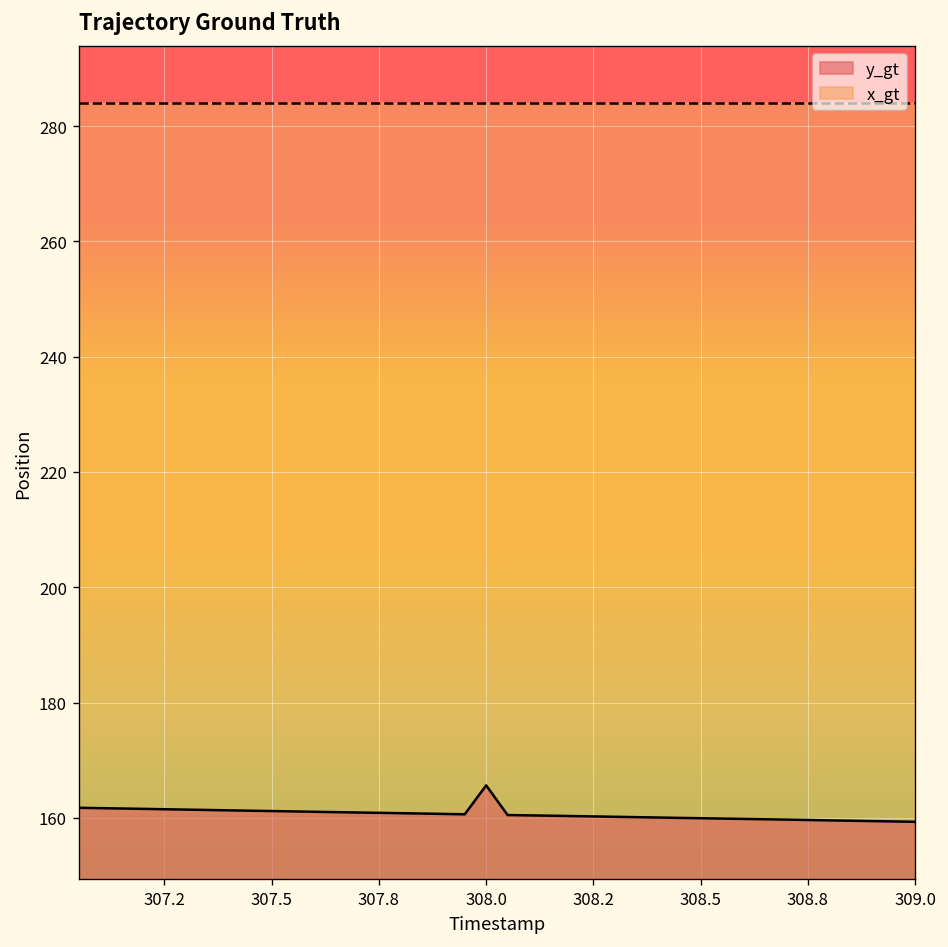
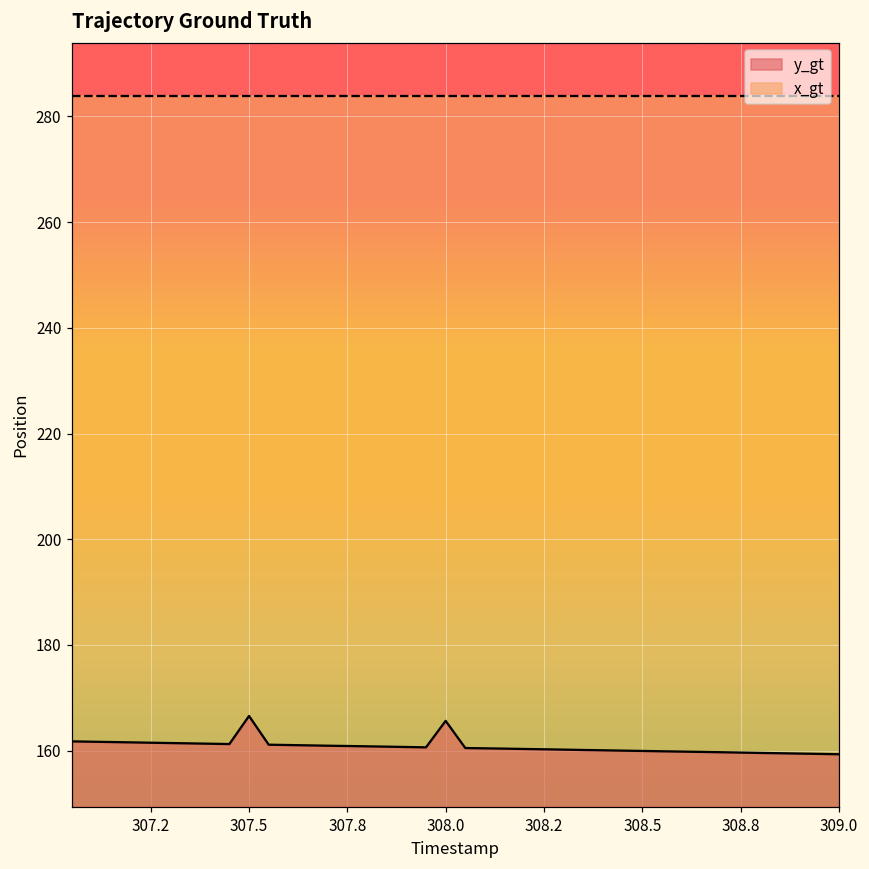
  {
    "y_gt": {
-     "307.5": 161,
+     "307.5": 167,
      "308.0": 166,
      "308.5": 160,
      "309.0": 159
    },
    "x_gt": {
      "307.5": 284,
      "308.0": 284,
      "308.5": 284,
      "309.0": 284
    }
  }
